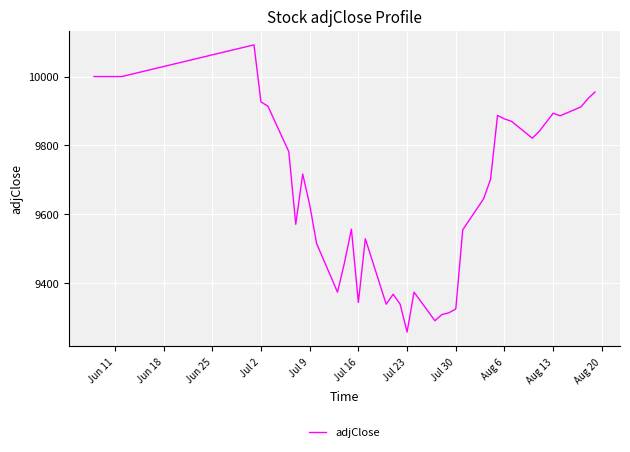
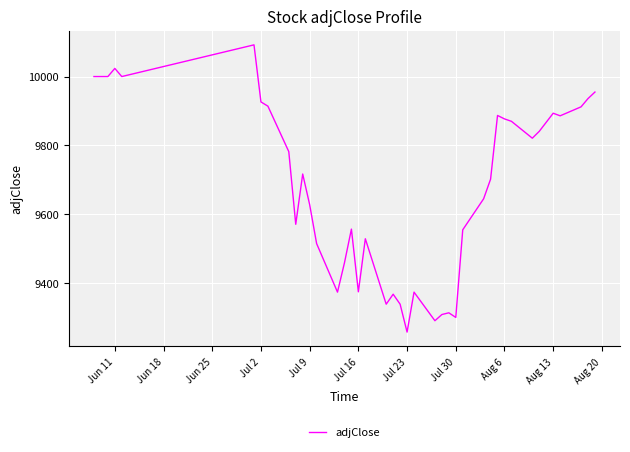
  {
-   "Jun 11": 10000,
+   "Jun 11": 10020,
    "Jul 2": 9930,
    "Jul 9": 9630,
-   "Jul 16": 9340,
+   "Jul 16": 9370,
    "Jul 23": 9260,
-   "Jul 30": 9330,
+   "Jul 30": 9300,
    "Aug 6": 9880,
    "Aug 13": 9890
  }
